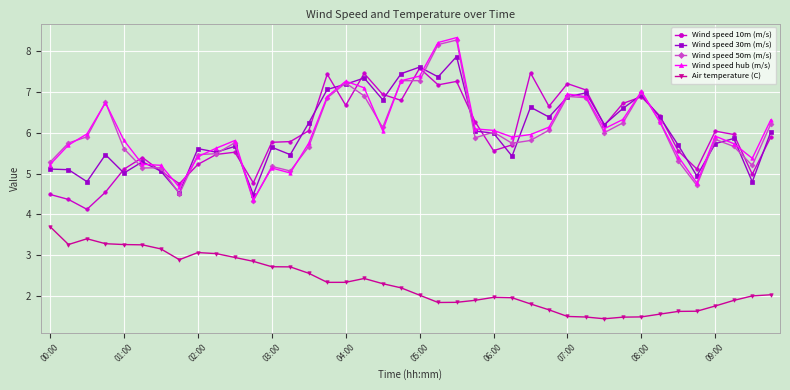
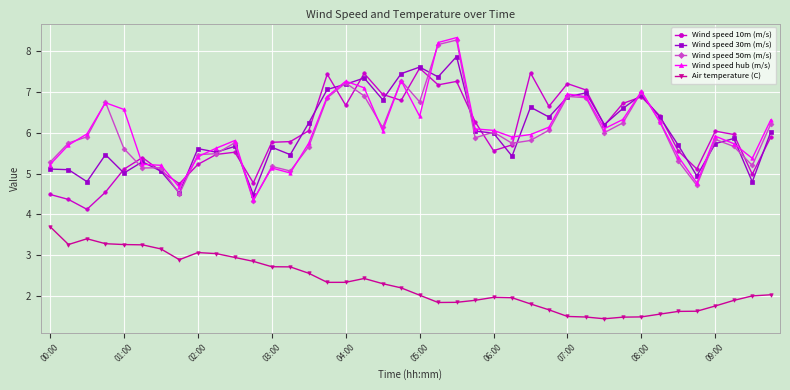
  {
    "Wind speed 50m (m/s)": {
      "01:00": 5.6,
-     "05:00": 7.3,
+     "05:00": 6.8,
      "09:00": 5.8
    },
    "Wind speed hub (m/s)": {
-     "01:00": 5.8,
-     "05:00": 7.4,
+     "01:00": 6.6,
+     "05:00": 6.4,
      "09:00": 5.9
    }
  }
